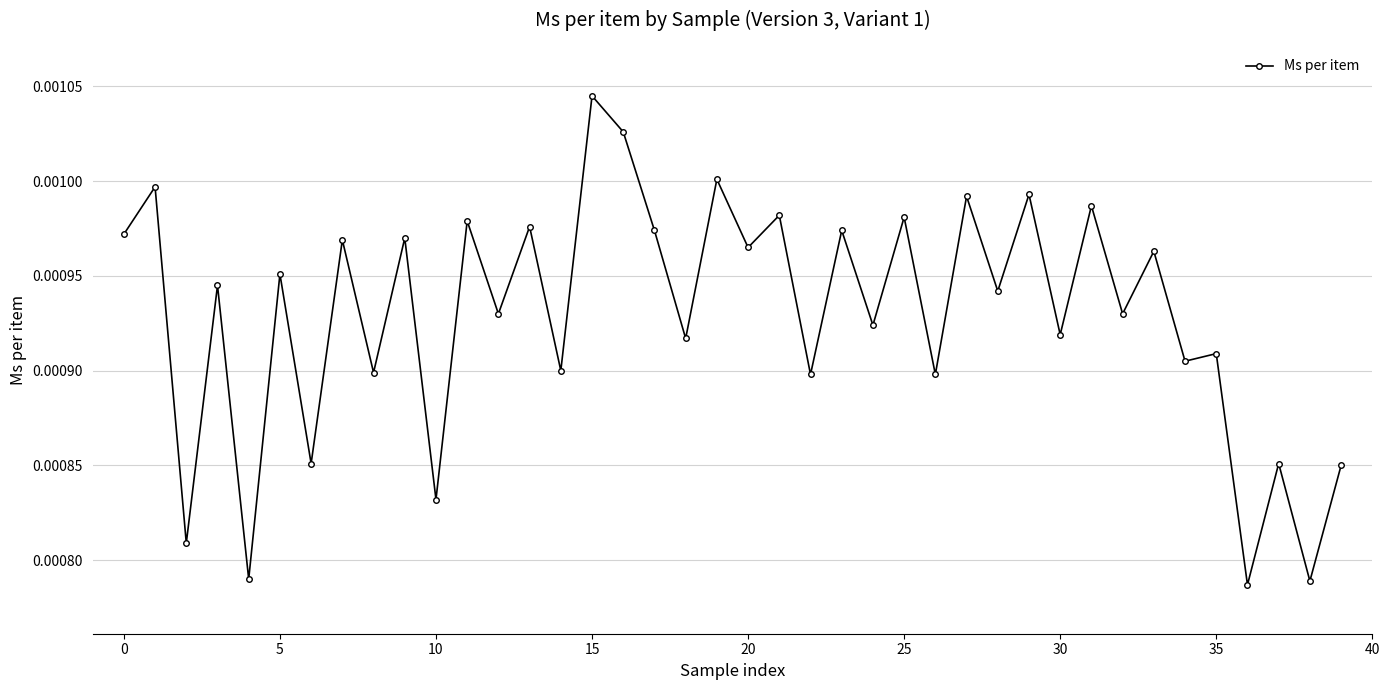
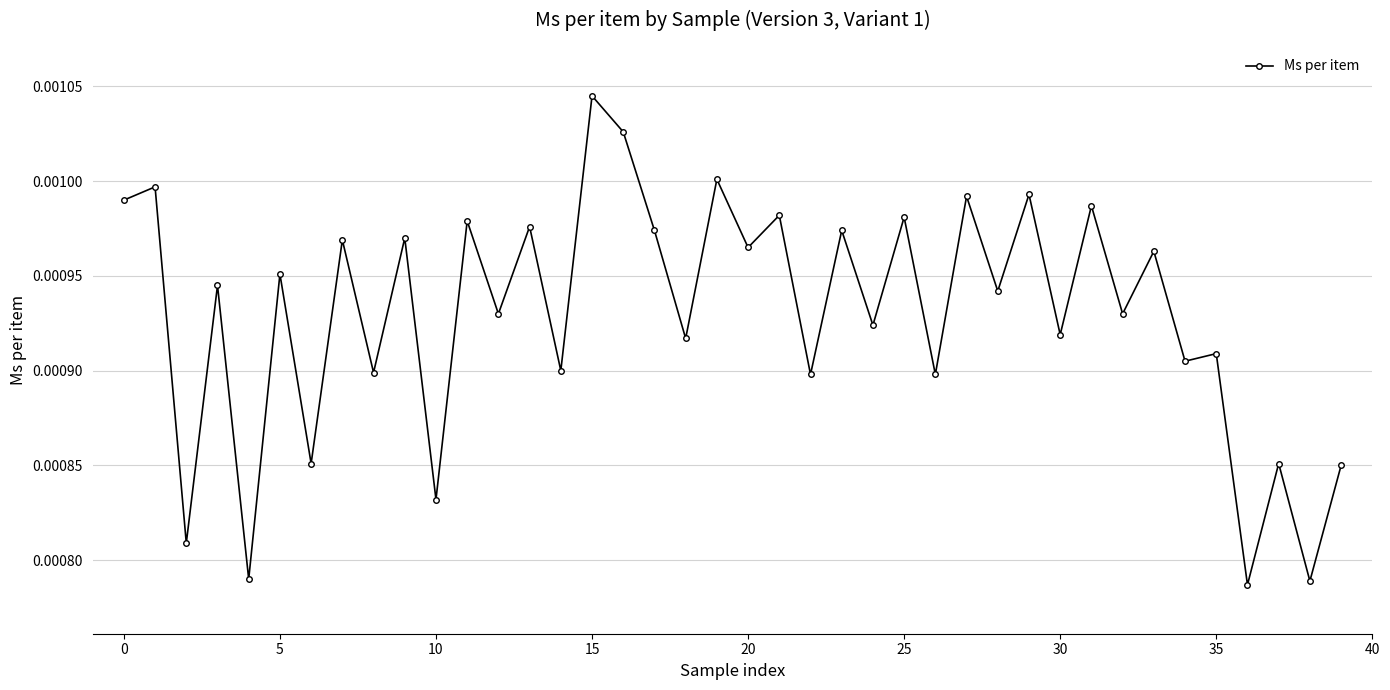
  {
-   "0": 0.000972,
+   "0": 0.000990,
    "5": 0.000951,
    "10": 0.000832,
    "15": 0.001045,
    "20": 0.000965,
    "25": 0.000981,
    "30": 0.000919,
    "35": 0.000909
  }
